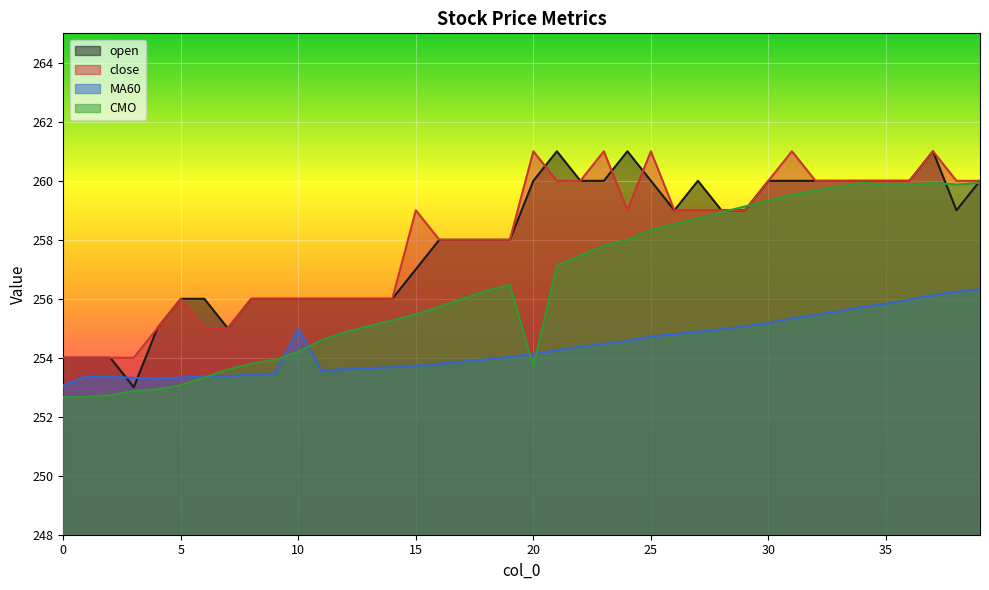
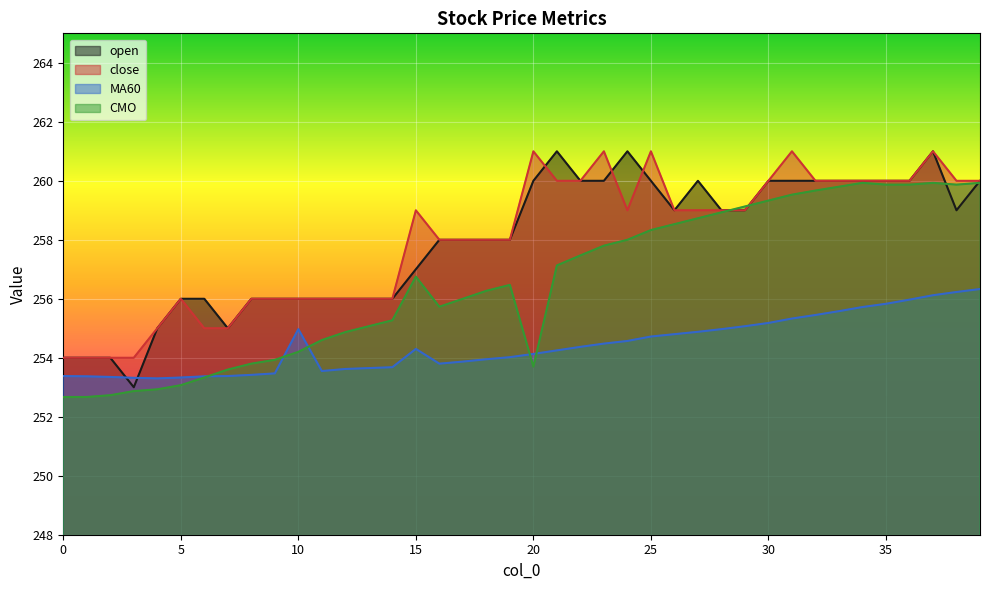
  {
    "open": {
      "15": 257.0,
      "20": 260.0,
      "25": 260.0
    },
    "close": {
      "15": 259.0,
      "20": 261.0,
      "25": 261.0
    },
    "MA60": {
-     "0": 253.1,
+     "0": 253.4,
      "5": 253.3,
      "10": 255.0,
-     "15": 253.7,
+     "15": 254.3,
      "20": 254.1,
      "25": 254.7,
      "30": 255.2,
      "35": 255.8
    },
    "CMO": {
      "0": 252.7,
      "5": 253.1,
      "10": 254.2,
-     "15": 255.5,
+     "15": 256.8,
      "20": 253.7,
      "25": 258.3,
      "30": 259.3,
      "35": 259.9
    }
  }
